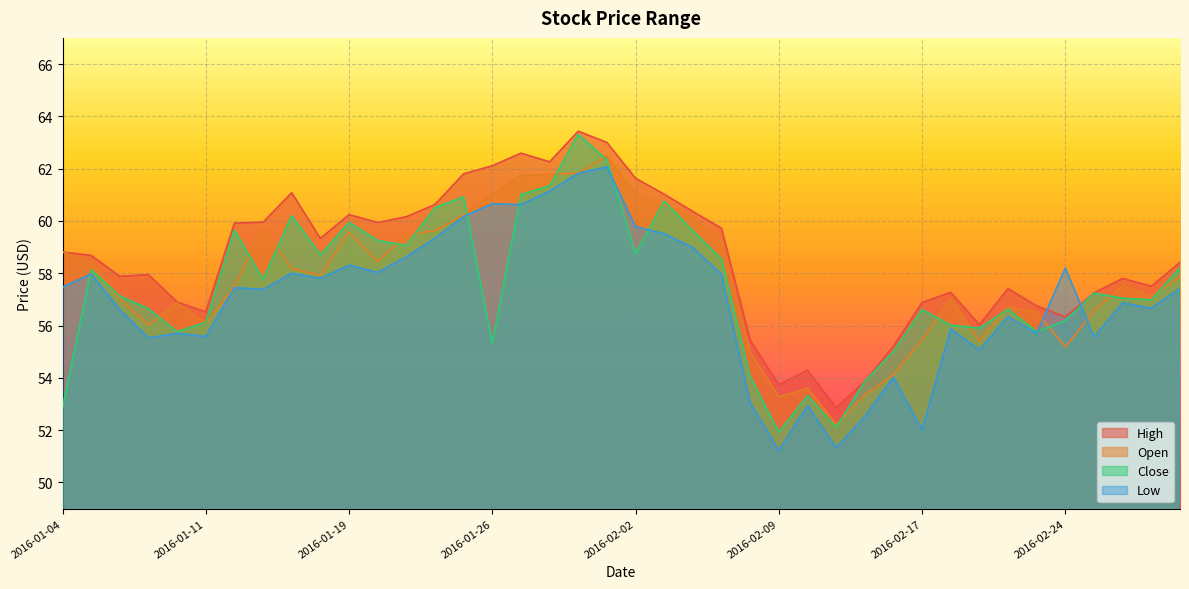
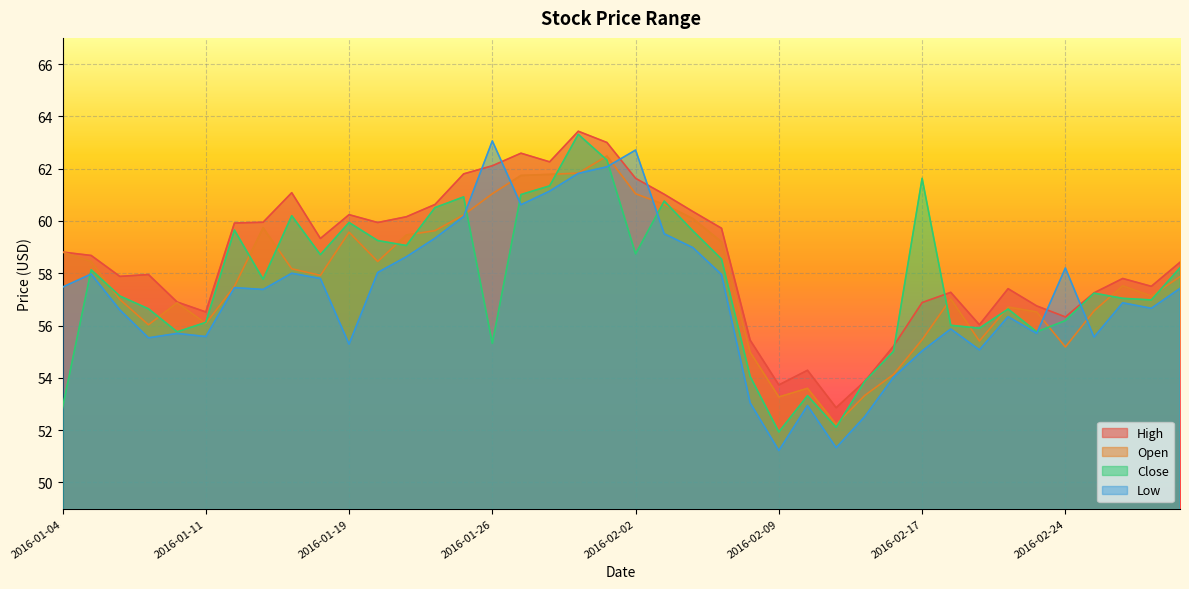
  {
    "Close": {
      "2016-01-04": 52.9,
      "2016-01-19": 59.9,
      "2016-01-26": 55.3,
      "2016-02-02": 58.7,
      "2016-02-09": 51.9,
-     "2016-02-17": 56.6,
+     "2016-02-17": 61.6,
      "2016-02-24": 56.2
    },
    "Low": {
      "2016-01-04": 57.5,
      "2016-01-11": 55.6,
-     "2016-01-19": 58.3,
-     "2016-01-26": 60.7,
-     "2016-02-02": 59.8,
+     "2016-01-19": 55.3,
+     "2016-01-26": 63.1,
+     "2016-02-02": 62.7,
      "2016-02-09": 51.2,
-     "2016-02-17": 52.0,
+     "2016-02-17": 55.0,
      "2016-02-24": 58.2
    }
  }
